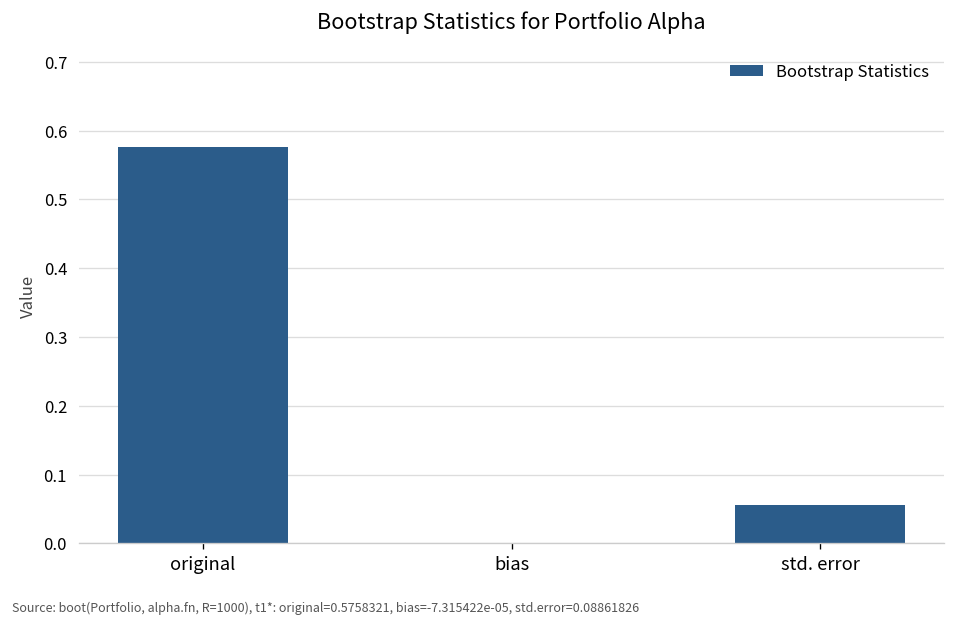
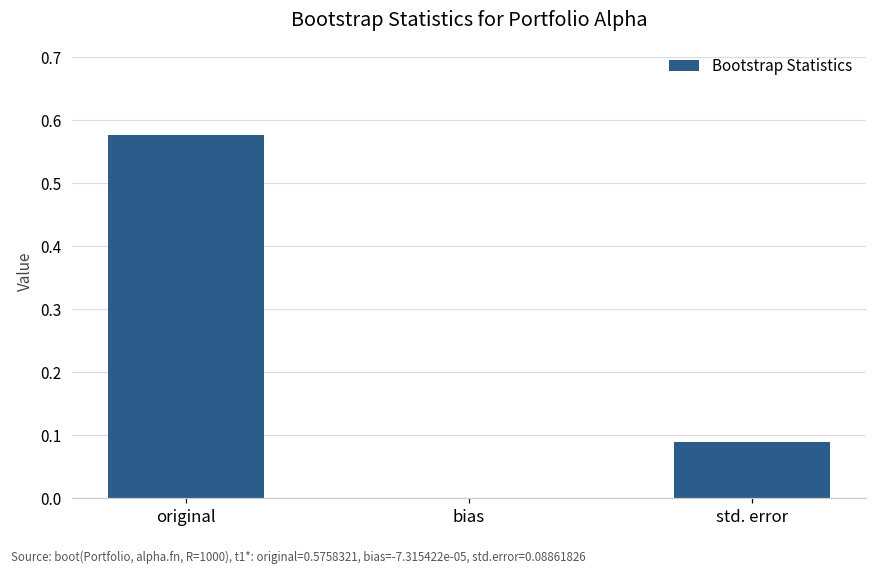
  {
    "original": 0.58,
-   "std. error": 0.06
+   "std. error": 0.09
  }
